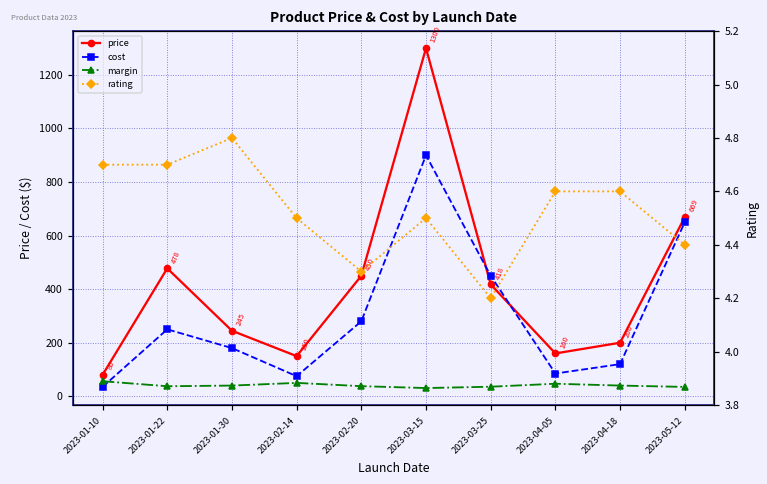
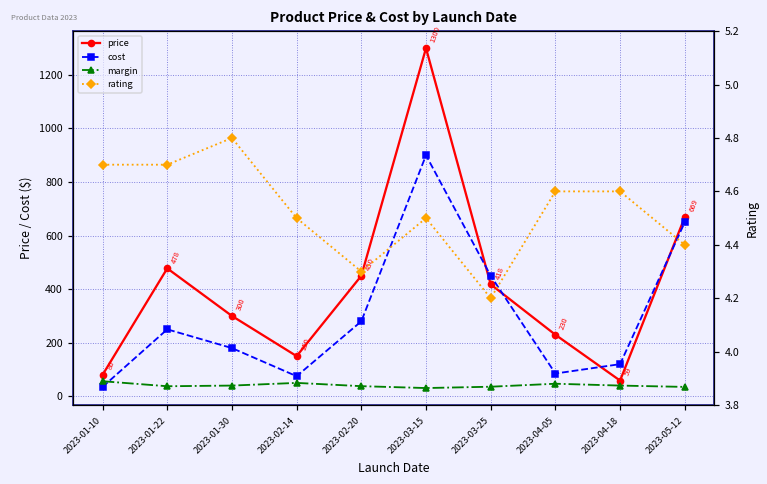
  {
    "price": {
      "2023-01-10": 80,
      "2023-01-22": 478,
-     "2023-01-30": 245,
+     "2023-01-30": 300,
      "2023-02-14": 150,
      "2023-02-20": 450,
      "2023-03-15": 1300,
      "2023-03-25": 418,
-     "2023-04-05": 160,
-     "2023-04-18": 200,
+     "2023-04-05": 230,
+     "2023-04-18": 59,
      "2023-05-12": 669
    }
  }
